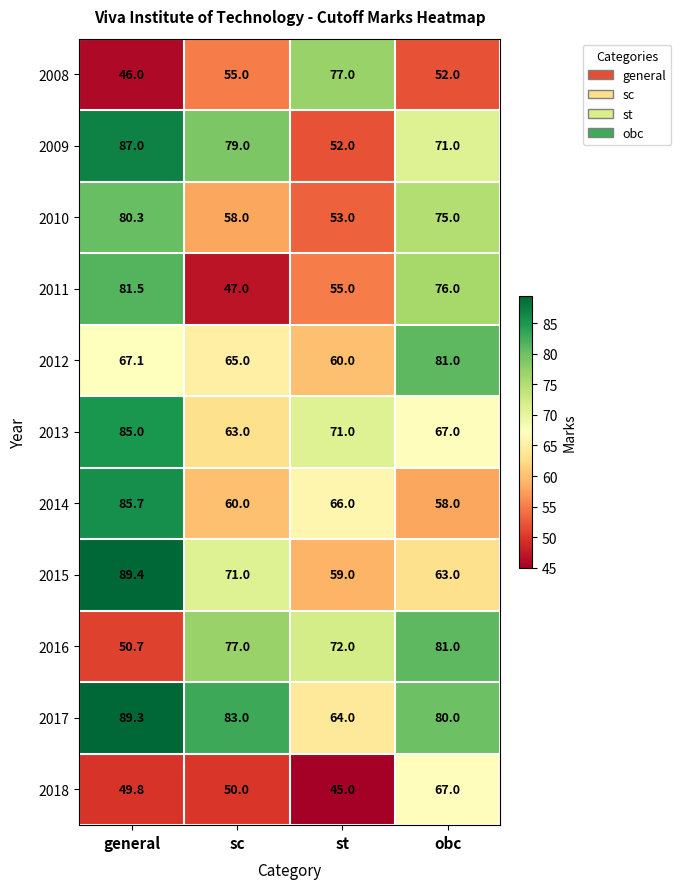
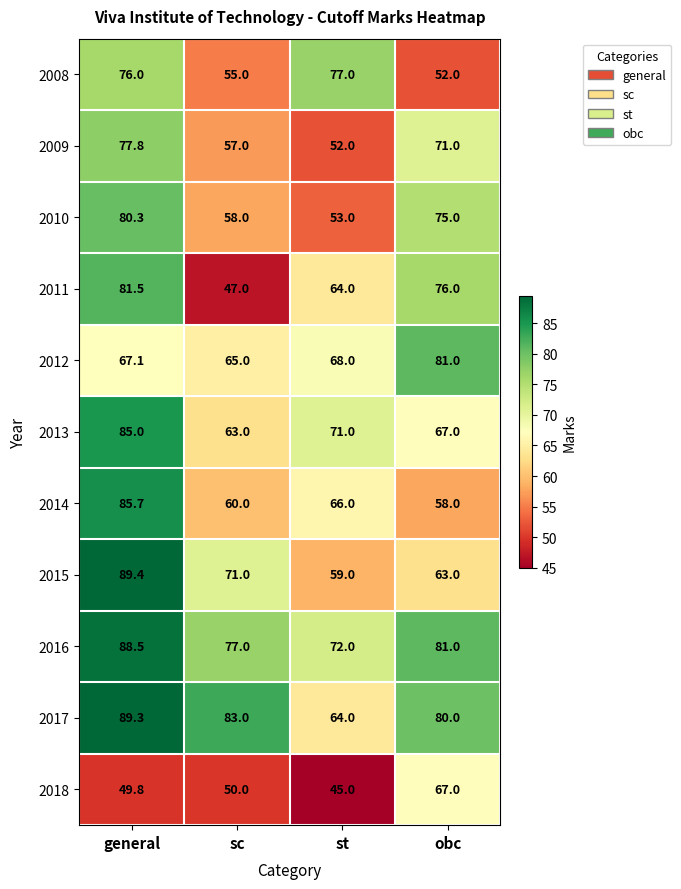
  {
    "2008": {
-     "general": 46.0,
+     "general": 76.0,
      "sc": 55.0,
      "st": 77.0,
      "obc": 52.0
    },
    "2009": {
-     "general": 87.0,
-     "sc": 79.0,
+     "general": 77.8,
+     "sc": 57.0,
      "st": 52.0,
      "obc": 71.0
    },
    "2010": {
      "general": 80.3,
      "sc": 58.0,
      "st": 53.0,
      "obc": 75.0
    },
    "2011": {
      "general": 81.5,
      "sc": 47.0,
-     "st": 55.0,
+     "st": 64.0,
      "obc": 76.0
    },
    "2012": {
      "general": 67.1,
      "sc": 65.0,
-     "st": 60.0,
+     "st": 68.0,
      "obc": 81.0
    },
    "2013": {
      "general": 85.0,
      "sc": 63.0,
      "st": 71.0,
      "obc": 67.0
    },
    "2014": {
      "general": 85.7,
      "sc": 60.0,
      "st": 66.0,
      "obc": 58.0
    },
    "2015": {
      "general": 89.4,
      "sc": 71.0,
      "st": 59.0,
      "obc": 63.0
    },
    "2016": {
-     "general": 50.7,
+     "general": 88.5,
      "sc": 77.0,
      "st": 72.0,
      "obc": 81.0
    },
    "2017": {
      "general": 89.3,
      "sc": 83.0,
      "st": 64.0,
      "obc": 80.0
    },
    "2018": {
      "general": 49.8,
      "sc": 50.0,
      "st": 45.0,
      "obc": 67.0
    }
  }
